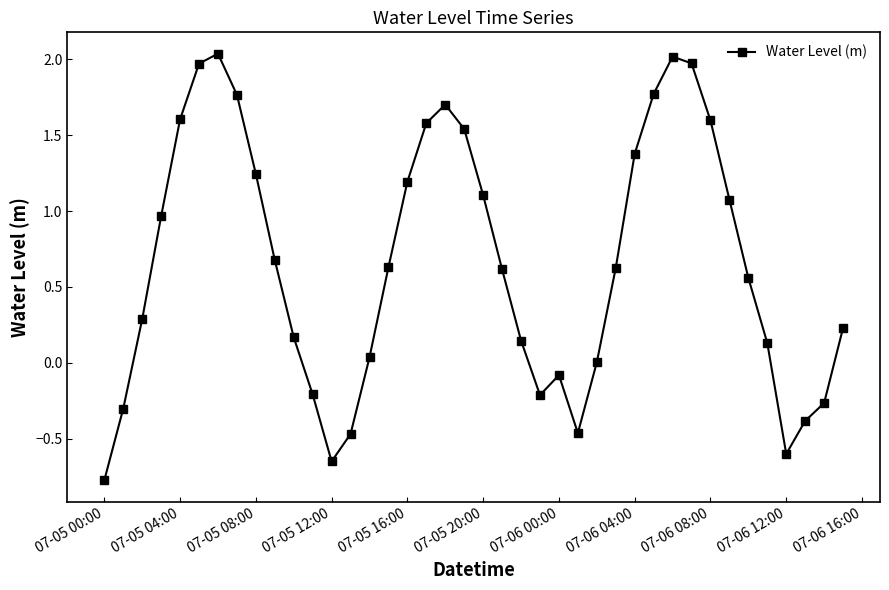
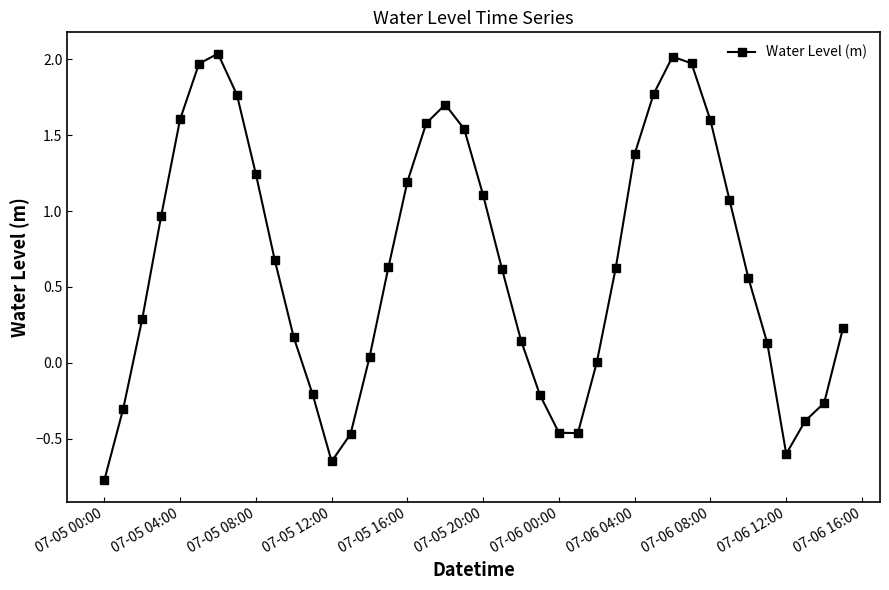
  {
    "07-05 00:00": -0.78,
    "07-05 04:00": 1.60,
    "07-05 08:00": 1.24,
    "07-05 12:00": -0.65,
    "07-05 16:00": 1.19,
    "07-05 20:00": 1.10,
-   "07-06 00:00": -0.08,
+   "07-06 00:00": -0.46,
    "07-06 04:00": 1.38,
    "07-06 08:00": 1.60,
    "07-06 12:00": -0.60
  }
